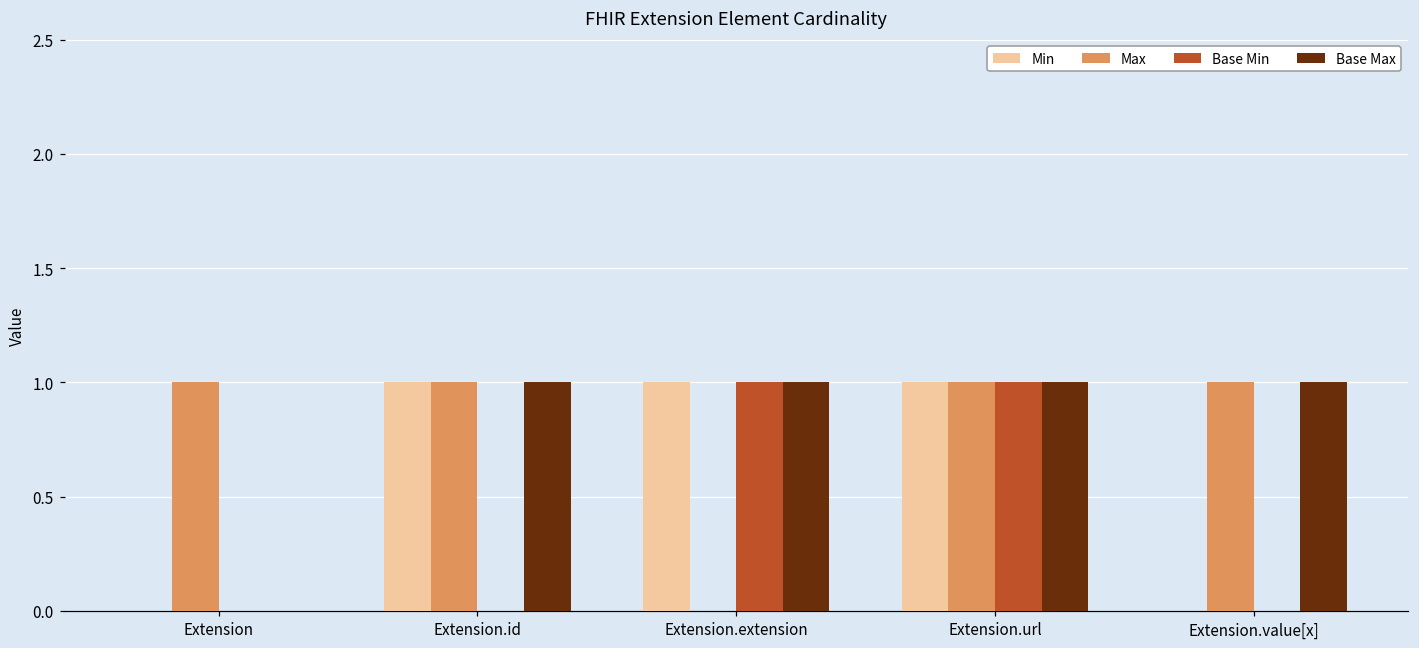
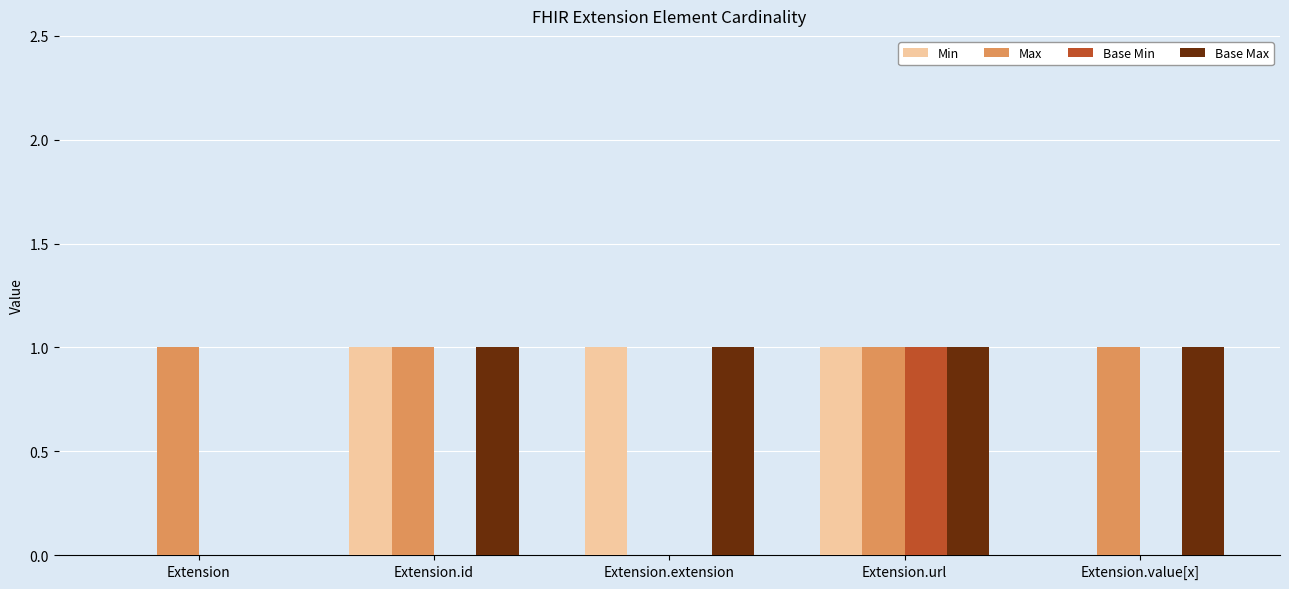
  {
    "Min": {
      "Extension": 0,
      "Extension.id": 1,
      "Extension.extension": 1,
      "Extension.url": 1,
      "Extension.value[x]": 0
    },
    "Max": {
      "Extension": 1,
      "Extension.id": 1,
      "Extension.extension": 0,
      "Extension.url": 1,
      "Extension.value[x]": 1
    },
    "Base Min": {
      "Extension": 0,
      "Extension.id": 0,
-     "Extension.extension": 1,
+     "Extension.extension": 0,
      "Extension.url": 1,
      "Extension.value[x]": 0
    },
    "Base Max": {
      "Extension": 0,
      "Extension.id": 1,
      "Extension.extension": 1,
      "Extension.url": 1,
      "Extension.value[x]": 1
    }
  }
